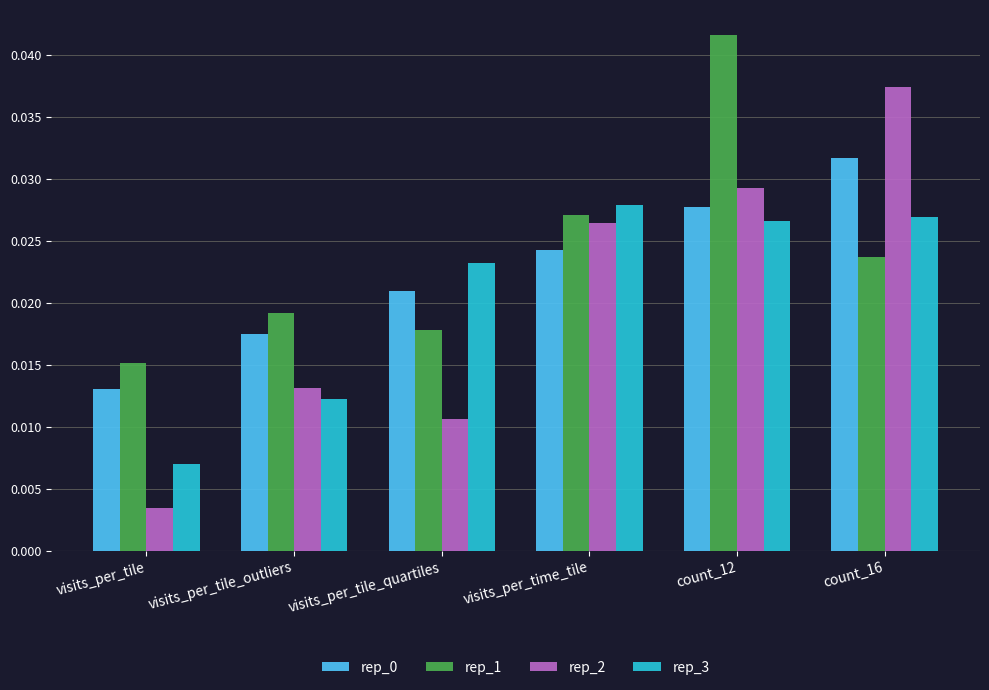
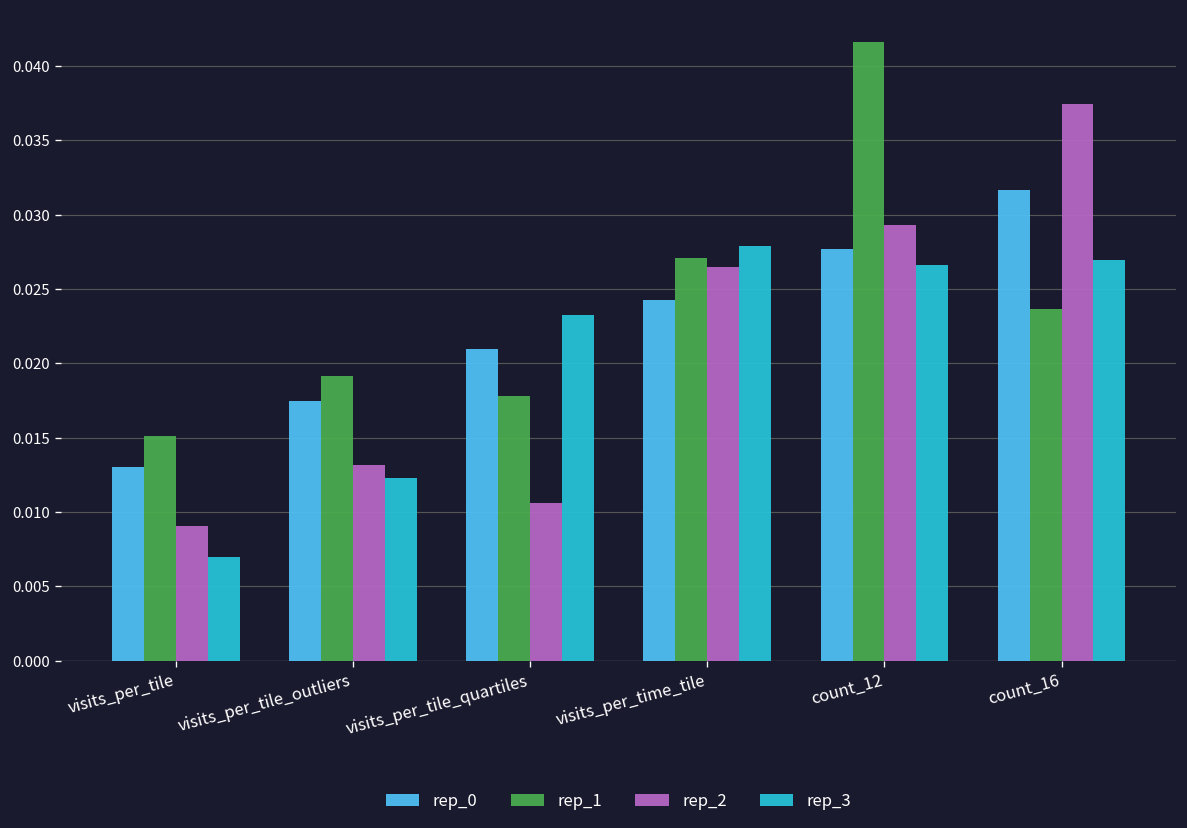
  {
    "rep_1": {
      "visits_per_tile": 0.0151,
      "visits_per_tile_outliers": 0.0192,
      "visits_per_tile_quartiles": 0.0178,
      "visits_per_time_tile": 0.0271,
      "count_12": 0.0416,
      "count_16": 0.0237
    },
    "rep_2": {
-     "visits_per_tile": 0.0034,
+     "visits_per_tile": 0.0091,
      "visits_per_tile_outliers": 0.0131,
      "visits_per_tile_quartiles": 0.0106,
      "visits_per_time_tile": 0.0265,
      "count_12": 0.0293,
      "count_16": 0.0375
    }
  }
